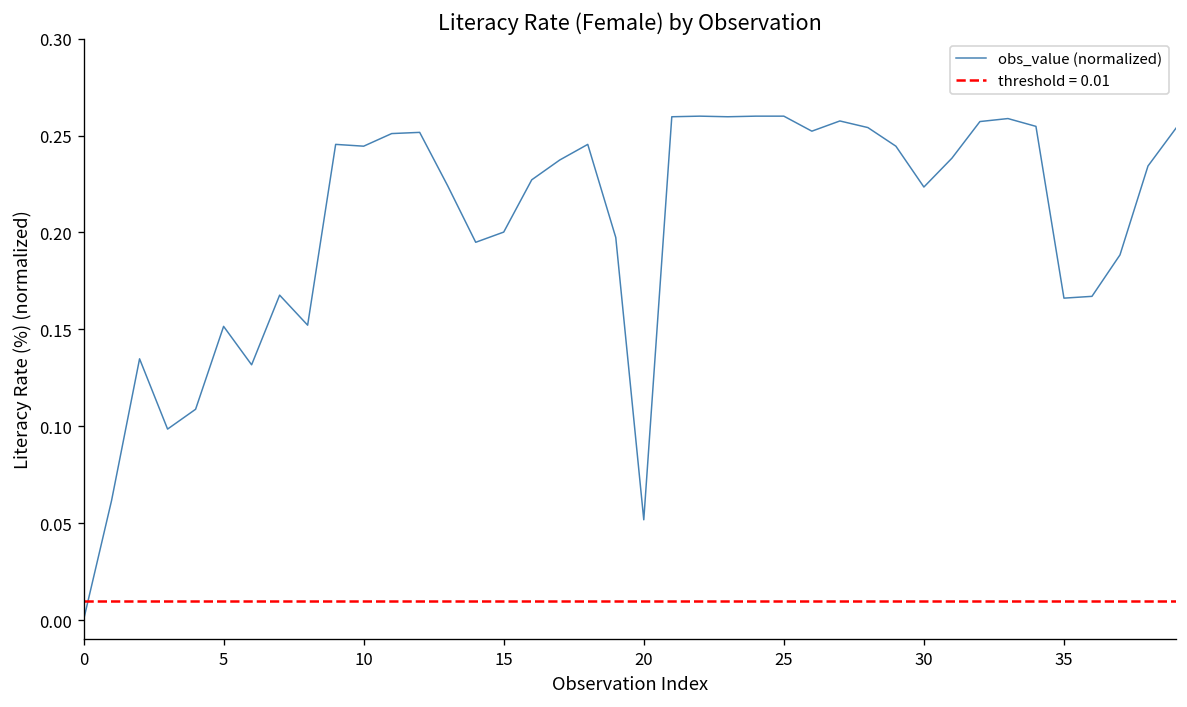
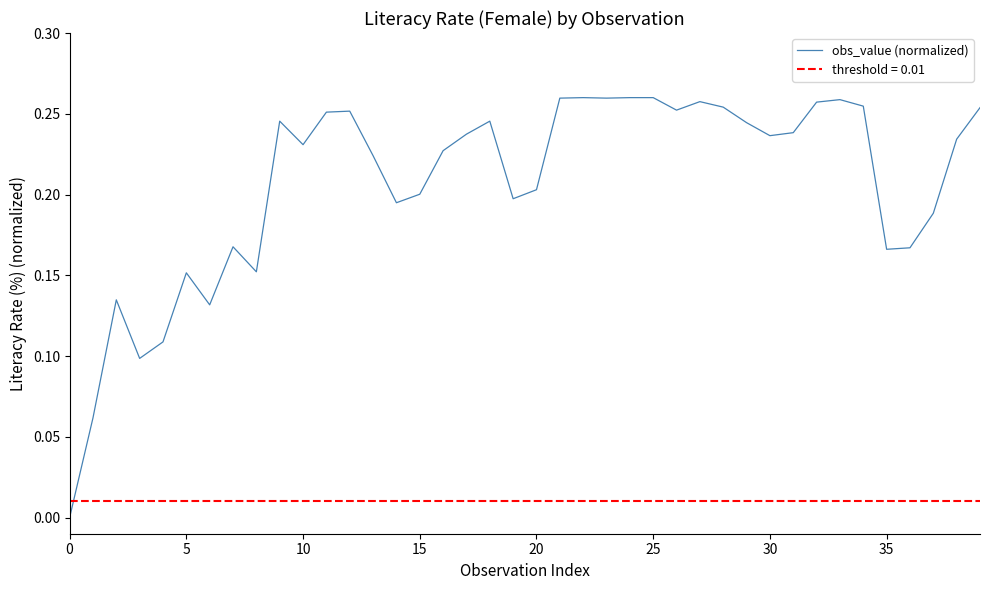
  {
    "0": 0.000,
    "5": 0.152,
-   "10": 0.245,
+   "10": 0.231,
    "15": 0.200,
-   "20": 0.052,
+   "20": 0.203,
    "25": 0.260,
-   "30": 0.223,
+   "30": 0.236,
    "35": 0.166
  }
